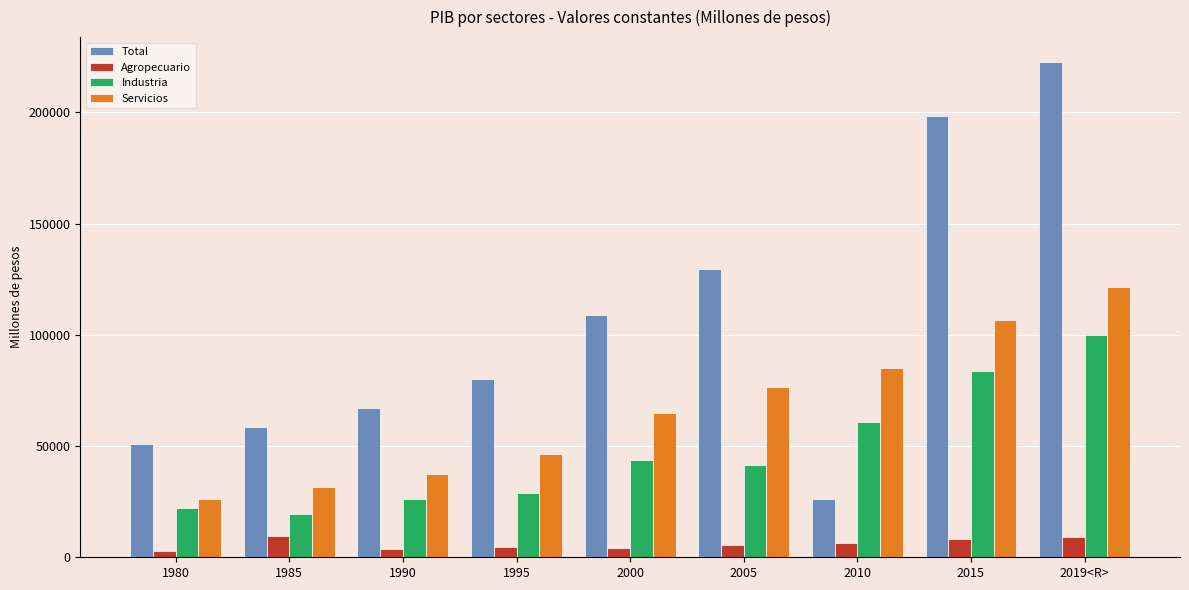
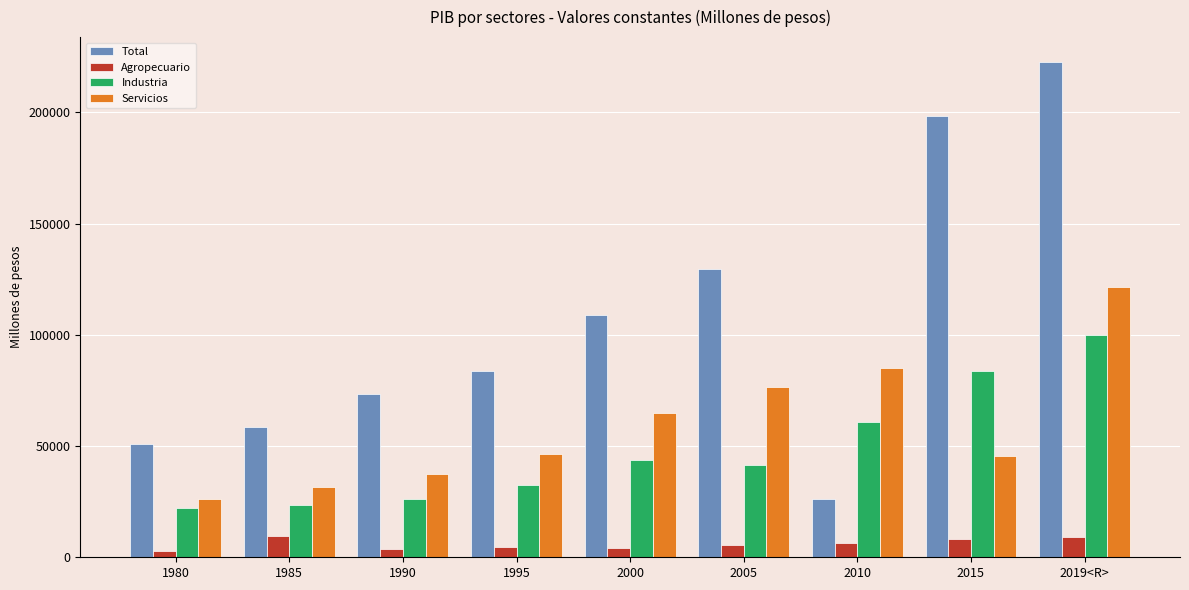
  {
    "Total": {
      "1980": 51000,
      "1985": 58000,
-     "1990": 67000,
-     "1995": 80000,
+     "1990": 73000,
+     "1995": 84000,
      "2000": 109000,
      "2005": 130000,
      "2010": 26000,
      "2015": 198000,
      "2019<R>": 223000
    },
    "Agropecuario": {
      "1980": 3000,
      "1985": 9000,
      "1990": 4000,
      "1995": 5000,
      "2000": 4000,
      "2005": 6000,
      "2010": 7000,
      "2015": 8000,
      "2019<R>": 9000
    },
    "Industria": {
      "1980": 22000,
-     "1985": 19000,
+     "1985": 23000,
      "1990": 26000,
-     "1995": 29000,
+     "1995": 33000,
      "2000": 44000,
      "2005": 41000,
      "2010": 61000,
      "2015": 84000,
      "2019<R>": 100000
    },
    "Servicios": {
      "1980": 26000,
      "1985": 32000,
      "1990": 38000,
      "1995": 47000,
      "2000": 65000,
      "2005": 76000,
      "2010": 85000,
-     "2015": 107000,
+     "2015": 46000,
      "2019<R>": 122000
    }
  }
